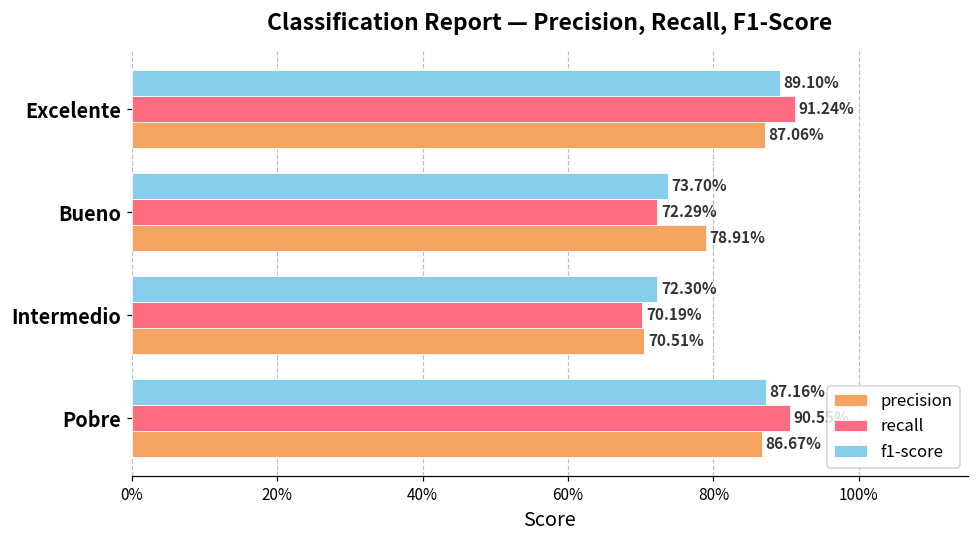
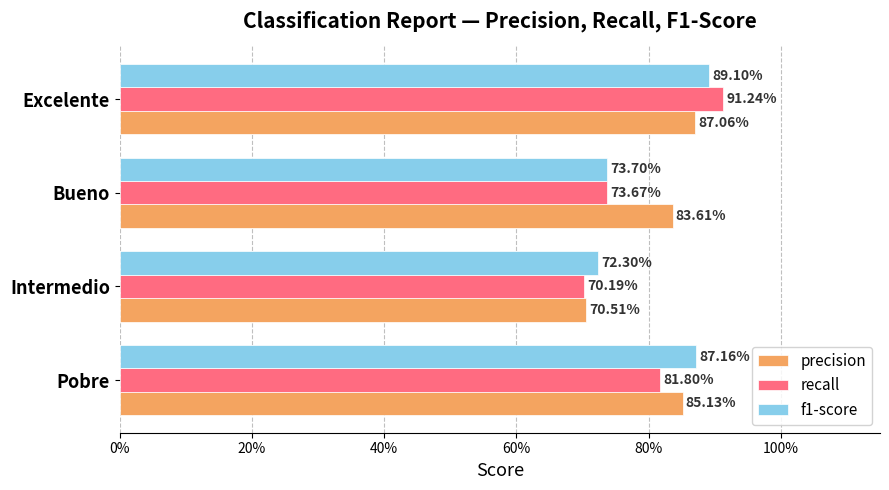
  {
    "precision": {
      "Excelente": "87.06%",
-     "Bueno": "78.91%",
+     "Bueno": "83.61%",
      "Intermedio": "70.51%",
-     "Pobre": "86.67%"
+     "Pobre": "85.13%"
    },
    "recall": {
      "Excelente": "91.24%",
-     "Bueno": "72.29%",
+     "Bueno": "73.67%",
      "Intermedio": "70.19%",
-     "Pobre": "91%"
+     "Pobre": "82%"
    },
    "f1-score": {
      "Excelente": "89.10%",
      "Bueno": "73.70%",
      "Intermedio": "72.30%",
      "Pobre": "87.16%"
    }
  }
